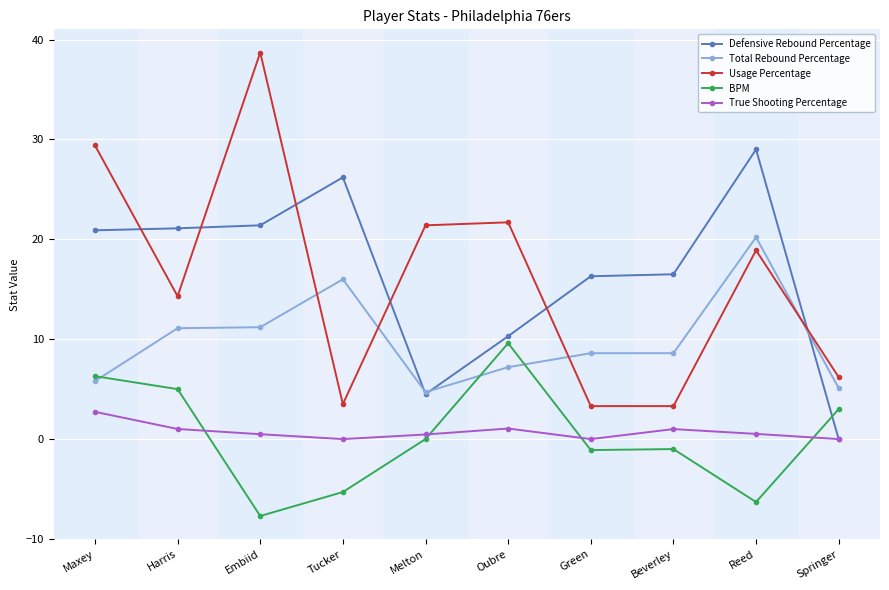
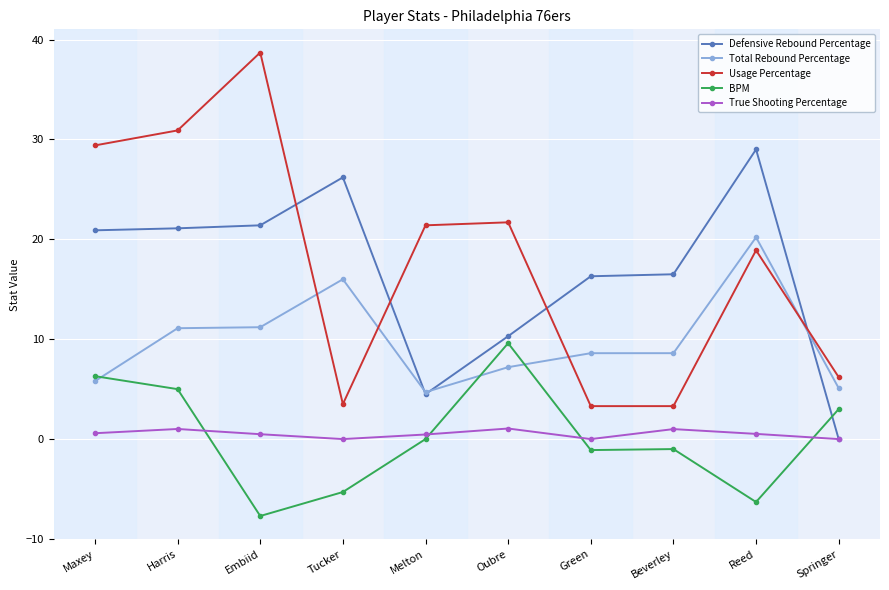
  {
    "Defensive Rebound Percentage": {
      "Maxey": 21,
      "Harris": 21,
      "Embiid": 21,
      "Tucker": 26,
      "Oubre": 10,
      "Green": 16,
      "Beverley": 17,
      "Reed": 29
    },
    "Total Rebound Percentage": {
      "Maxey": 6,
      "Harris": 11,
      "Embiid": 11,
      "Tucker": 16,
      "Oubre": 7,
      "Green": 9,
      "Beverley": 9,
      "Reed": 20,
      "Springer": 5
    },
    "Usage Percentage": {
      "Maxey": 29,
-     "Harris": 14,
+     "Harris": 31,
      "Embiid": 39,
      "Tucker": 4,
      "Melton": 21,
      "Oubre": 22,
      "Green": 3,
      "Beverley": 3,
      "Reed": 19,
      "Springer": 6
    },
    "BPM": {
      "Maxey": 6,
      "Harris": 5,
      "Embiid": -8,
      "Tucker": -5,
      "Melton": 0,
      "Oubre": 10,
      "Green": -1,
      "Beverley": -1,
      "Reed": -6,
      "Springer": 3
    },
    "True Shooting Percentage": {
-     "Maxey": 3,
+     "Maxey": 1,
      "Harris": 1,
      "Embiid": 0,
      "Tucker": 0,
      "Melton": 0,
      "Oubre": 1,
      "Green": 0,
      "Beverley": 1,
      "Reed": 1
    }
  }
